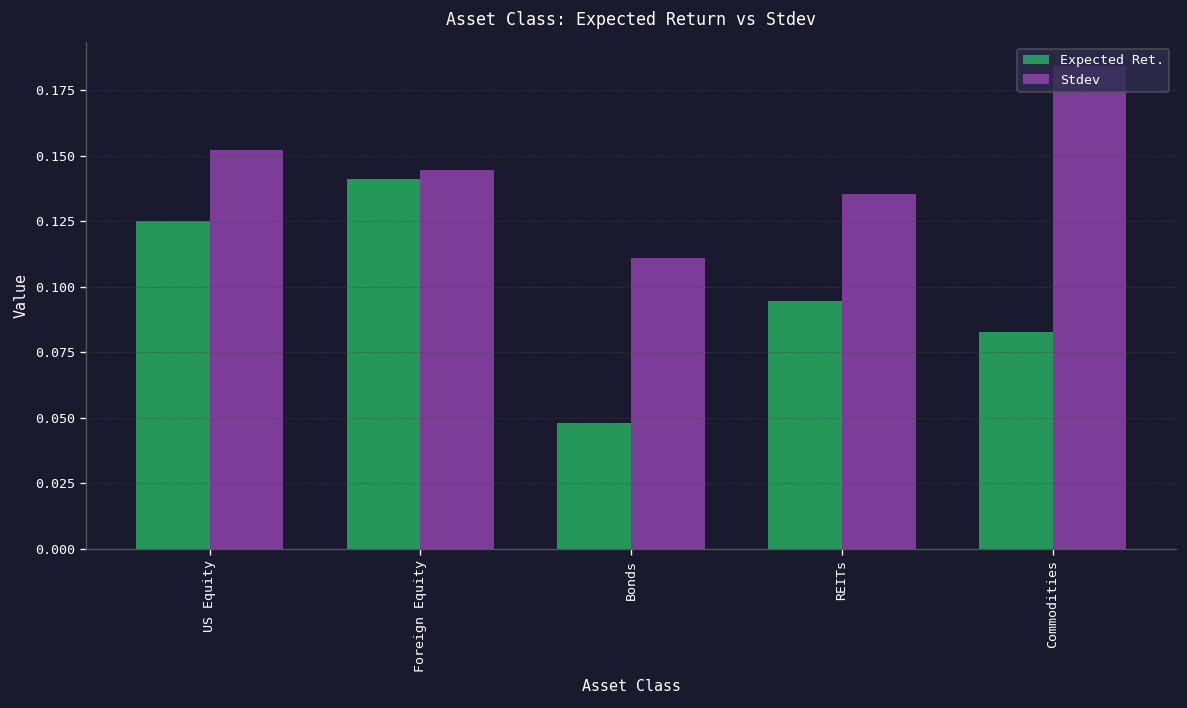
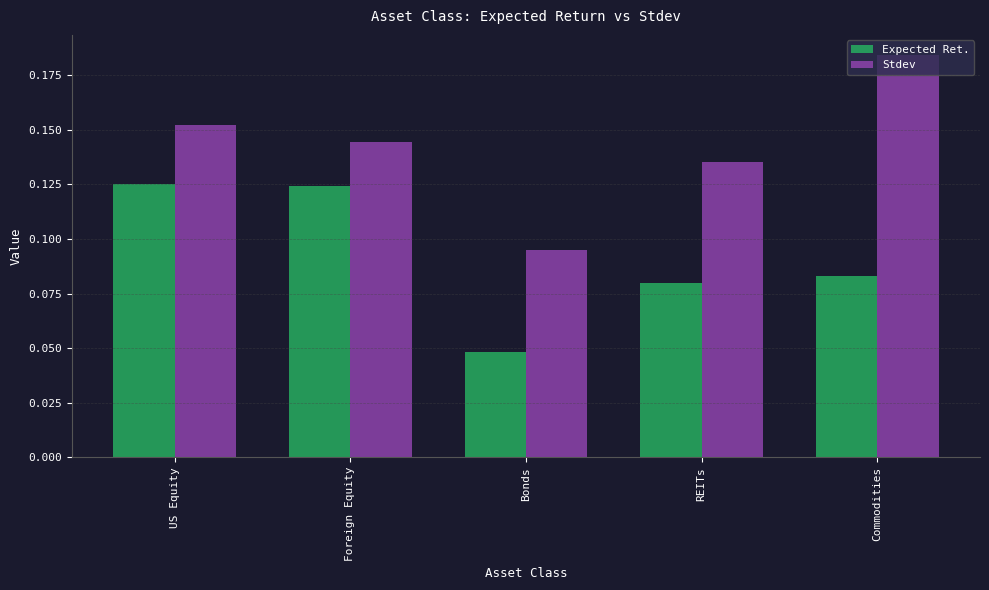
  {
    "Expected Ret.": {
      "US Equity": 0.125,
-     "Foreign Equity": 0.141,
+     "Foreign Equity": 0.124,
      "Bonds": 0.048,
-     "REITs": 0.094,
+     "REITs": 0.080,
      "Commodities": 0.083
    },
    "Stdev": {
      "US Equity": 0.152,
      "Foreign Equity": 0.144,
-     "Bonds": 0.111,
+     "Bonds": 0.095,
      "REITs": 0.135
    }
  }
